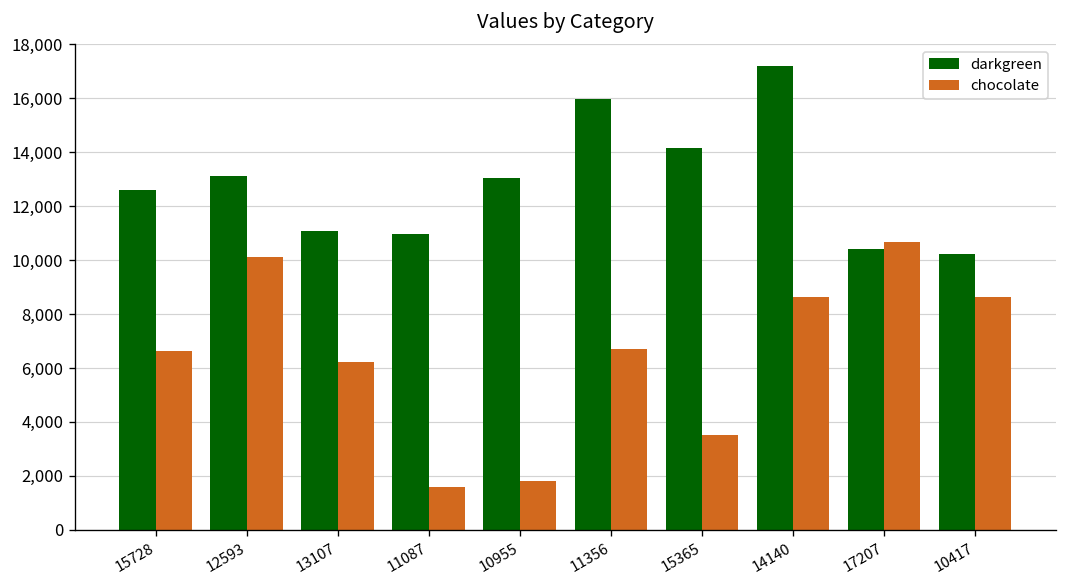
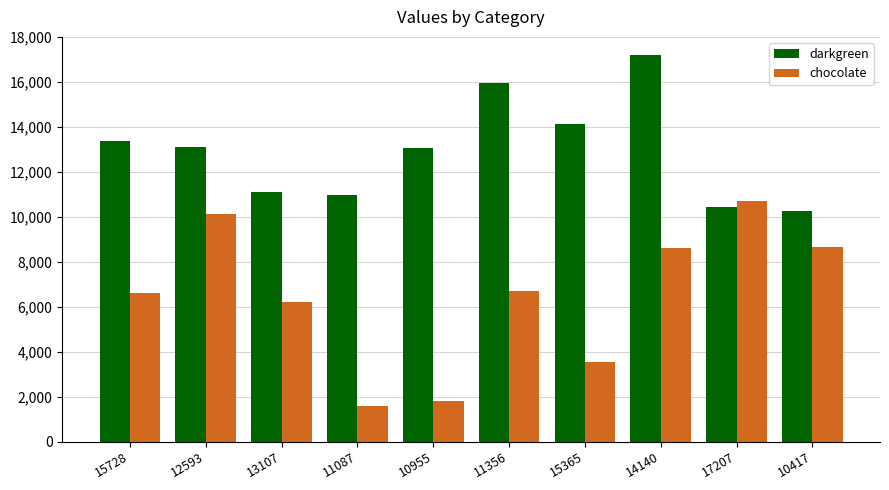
  {
    "darkgreen": {
-     "15728": "12,600",
+     "15728": "13,400",
      "12593": "13,100",
      "13107": "11,100",
      "11087": "11,000",
      "10955": "13,000",
      "11356": "16,000",
      "15365": "14,100",
      "14140": "17,200",
      "17207": "10,400",
      "10417": "10,200"
    },
    "chocolate": {
      "15728": "6,600",
      "12593": "10,100",
      "13107": "6,200",
      "11087": "1,600",
      "10955": "1,800",
      "11356": "6,700",
      "15365": "3,500",
      "14140": "8,600",
      "17207": "10,700",
      "10417": "8,600"
    }
  }
